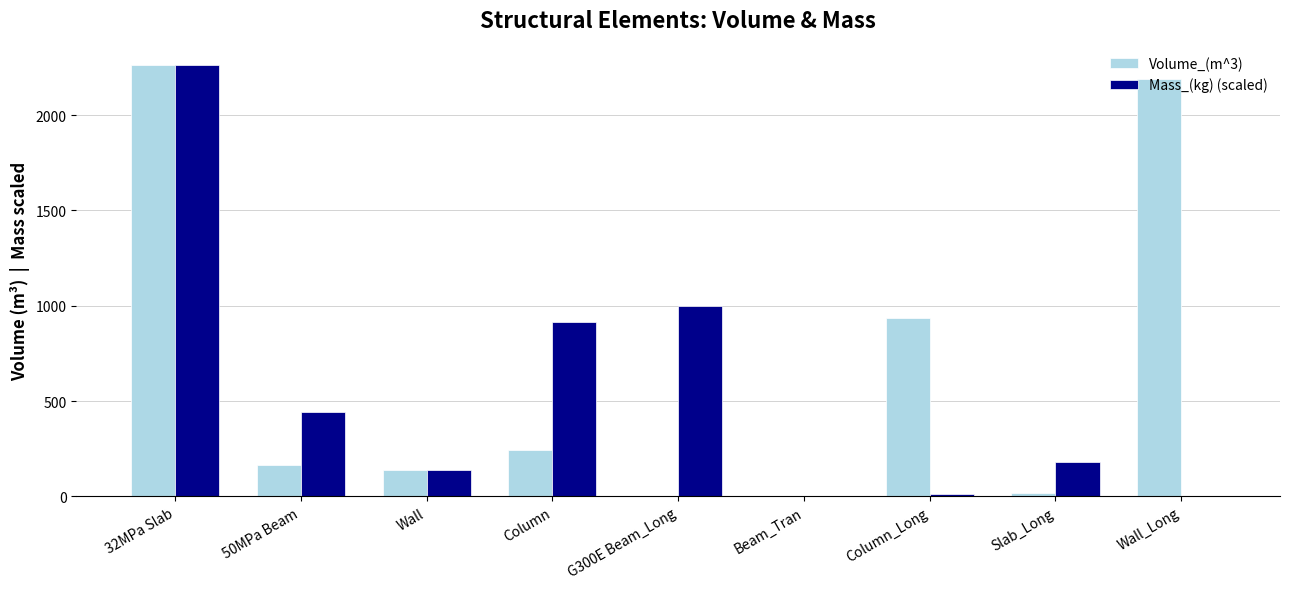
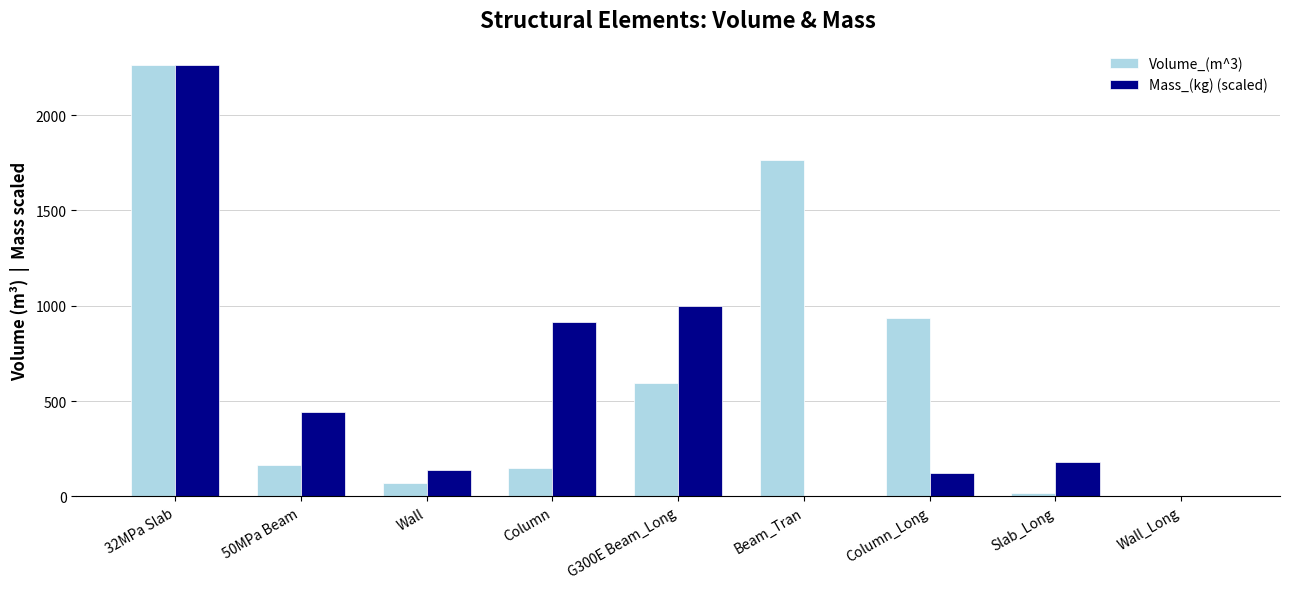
  {
    "Volume_(m^3)": {
      "32MPa Slab": 2260,
      "50MPa Beam": 170,
-     "Wall": 140,
-     "Column": 240,
-     "G300E Beam_Long": 0,
-     "Beam_Tran": 0,
+     "Wall": 70,
+     "Column": 150,
+     "G300E Beam_Long": 590,
+     "Beam_Tran": 1760,
      "Column_Long": 940,
      "Slab_Long": 20,
-     "Wall_Long": 2190
+     "Wall_Long": 0
    },
    "Mass_(kg) (scaled)": {
      "32MPa Slab": 2260,
      "50MPa Beam": 440,
      "Wall": 140,
      "Column": 920,
      "G300E Beam_Long": 1000,
-     "Column_Long": 10,
+     "Column_Long": 120,
      "Slab_Long": 180
    }
  }
